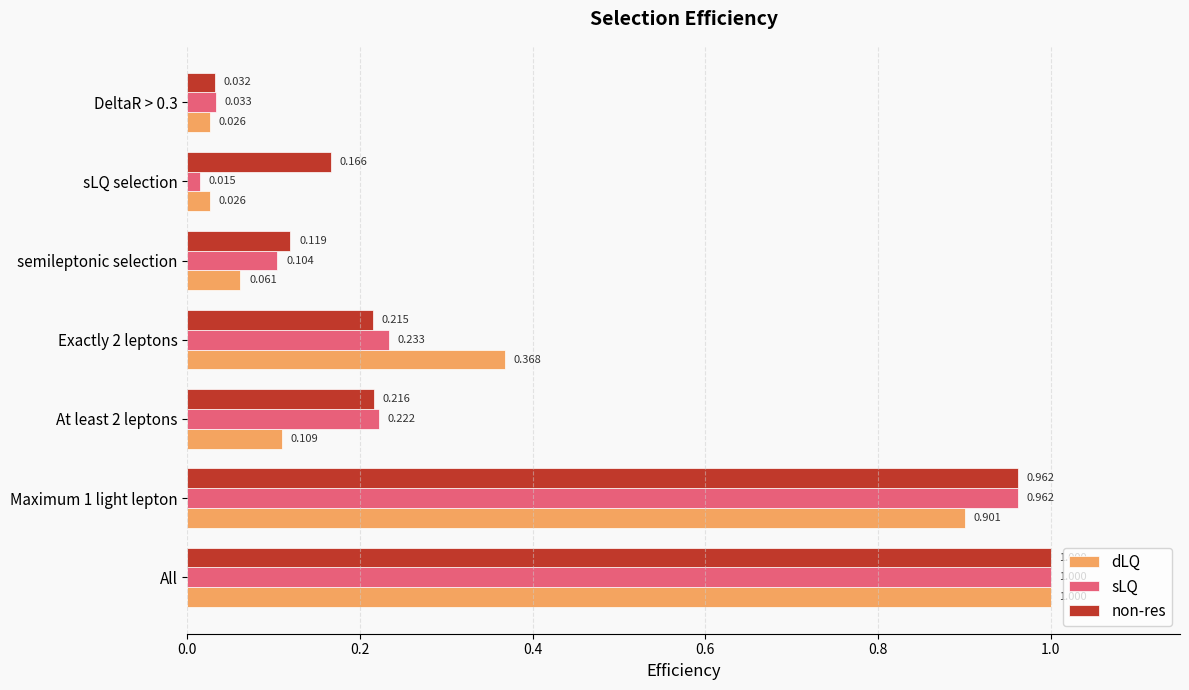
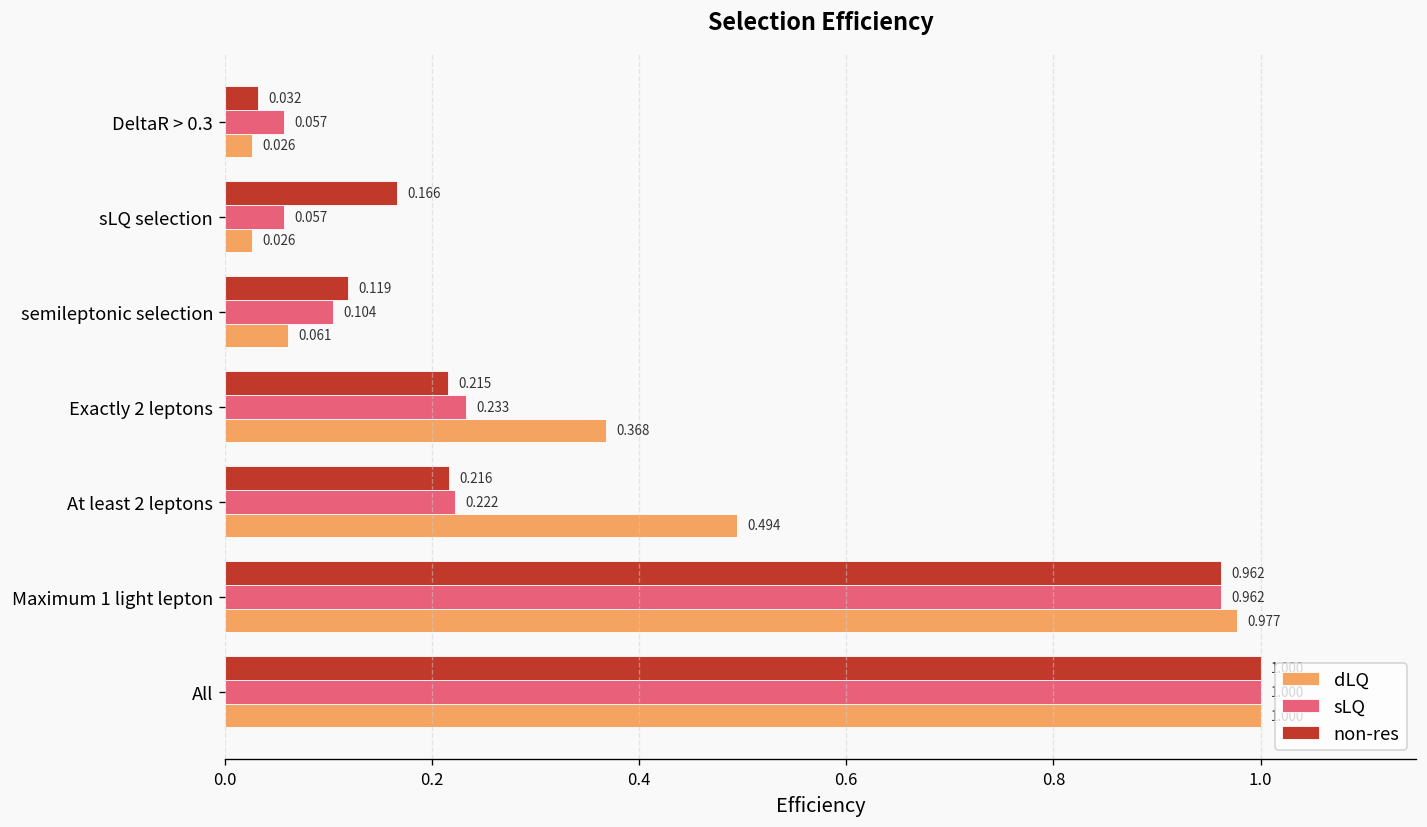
  {
    "dLQ": {
      "DeltaR > 0.3": 0.026,
      "sLQ selection": 0.026,
      "semileptonic selection": 0.061,
      "Exactly 2 leptons": 0.368,
-     "At least 2 leptons": 0.109,
-     "Maximum 1 light lepton": 0.901
+     "At least 2 leptons": 0.494,
+     "Maximum 1 light lepton": 0.977
    },
    "sLQ": {
-     "DeltaR > 0.3": 0.033,
-     "sLQ selection": 0.015,
+     "DeltaR > 0.3": 0.057,
+     "sLQ selection": 0.057,
      "semileptonic selection": 0.104,
      "Exactly 2 leptons": 0.233,
      "At least 2 leptons": 0.222,
      "Maximum 1 light lepton": 0.962
    },
    "non-res": {
      "DeltaR > 0.3": 0.032,
      "sLQ selection": 0.166,
      "semileptonic selection": 0.119,
      "Exactly 2 leptons": 0.215,
      "At least 2 leptons": 0.216,
      "Maximum 1 light lepton": 0.962
    }
  }
